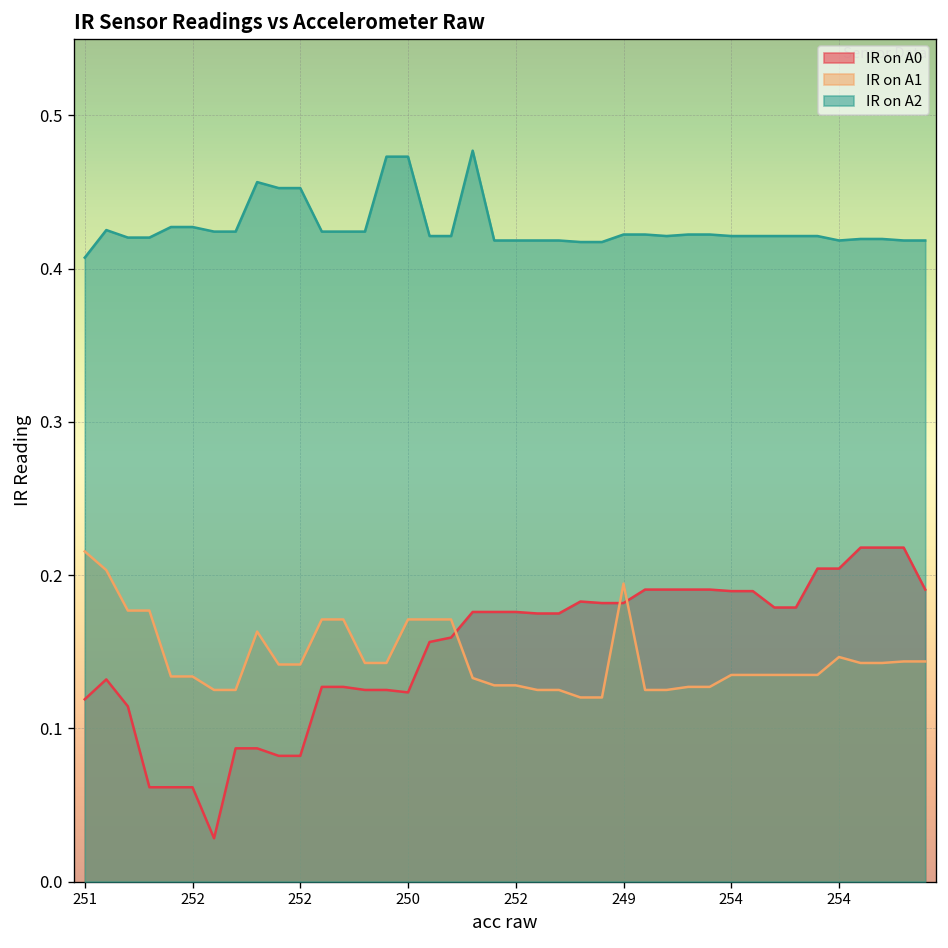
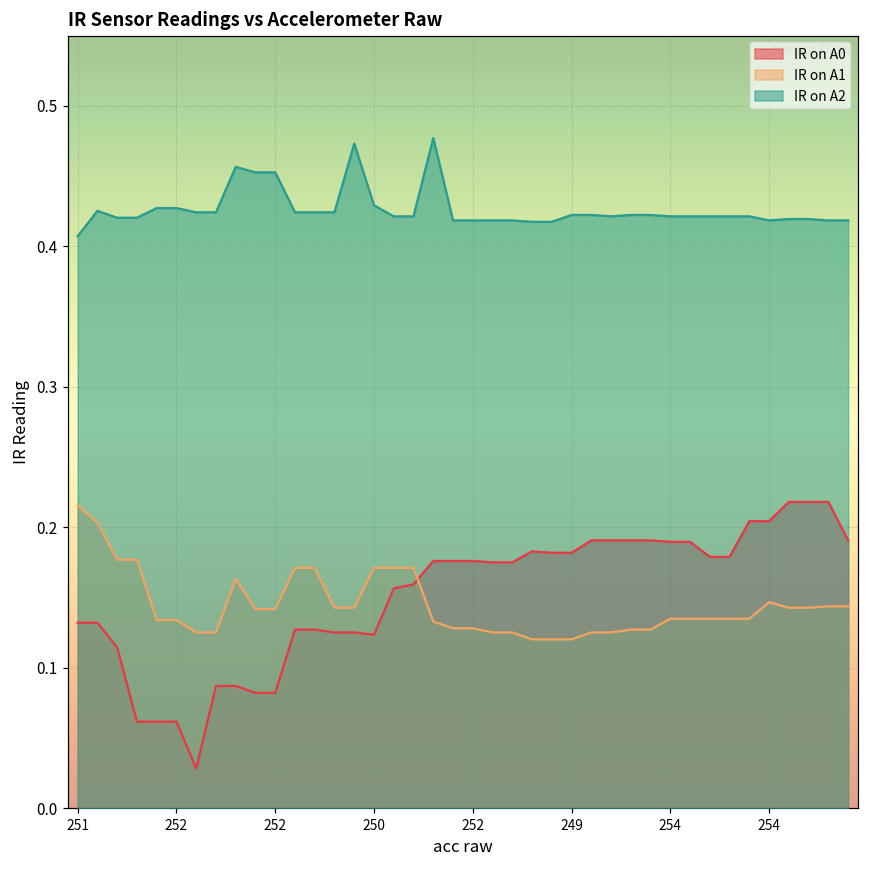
  {
    "IR on A0": {
-     "251": 0.119,
+     "251": 0.132,
      "250": 0.124,
      "249": 0.182
    },
    "IR on A1": {
      "251": 0.216,
      "250": 0.171,
-     "249": 0.195
+     "249": 0.120
    },
    "IR on A2": {
      "251": 0.407,
-     "250": 0.473,
+     "250": 0.429,
      "249": 0.422
    }
  }
